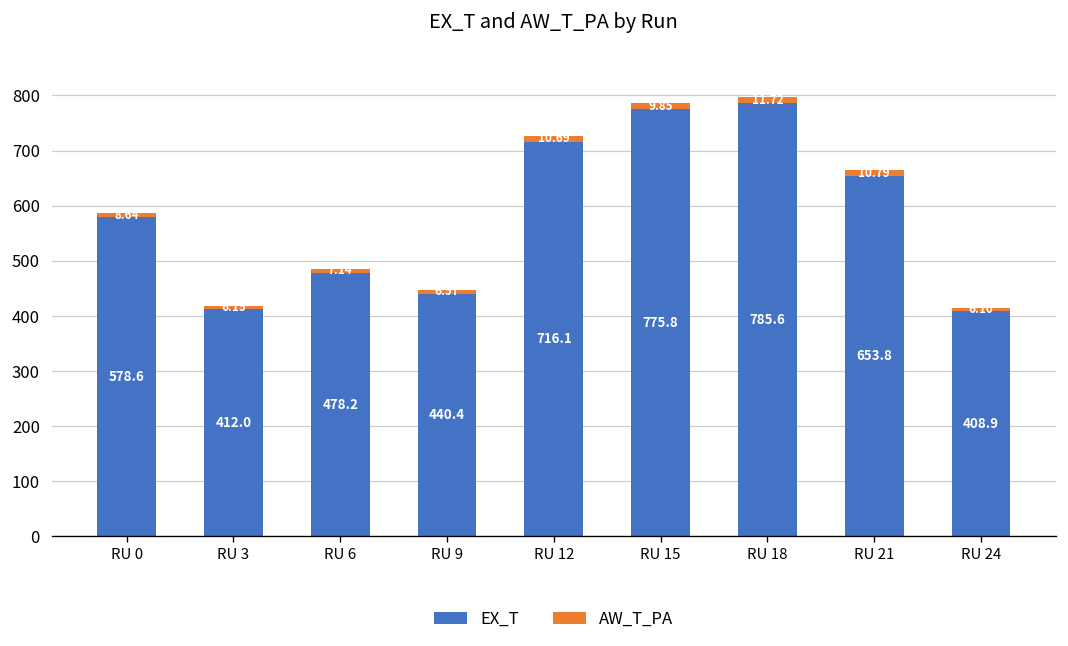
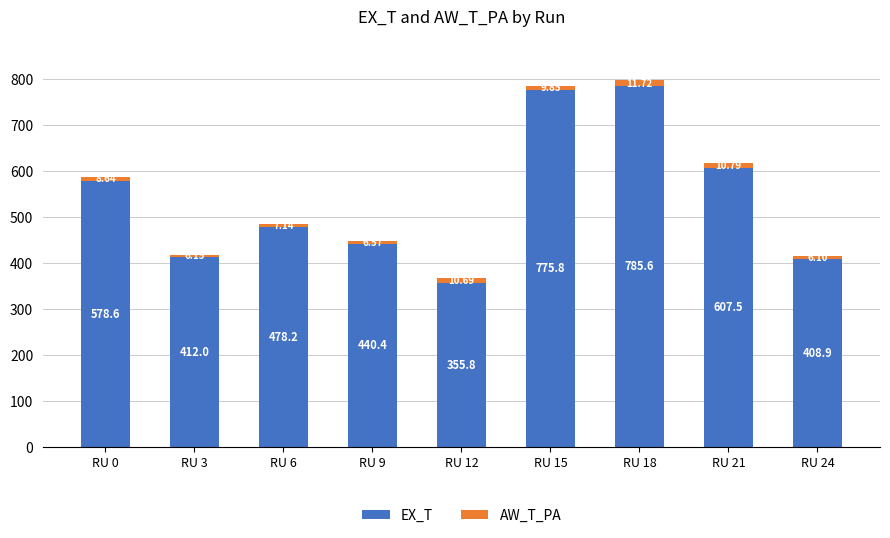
  {
    "EX_T": {
      "RU 0": 578.6,
      "RU 3": 412.0,
      "RU 6": 478.2,
      "RU 9": 440.4,
-     "RU 12": 716.1,
+     "RU 12": 355.8,
      "RU 15": 775.8,
      "RU 18": 785.6,
-     "RU 21": 653.8,
+     "RU 21": 607.5,
      "RU 24": 408.9
    },
    "AW_T_PA": {
      "RU 0": 8.64,
      "RU 3": 6.15,
      "RU 6": 7.14,
      "RU 9": 6.57,
      "RU 12": 10.69,
      "RU 15": 9.85,
      "RU 18": 11.72,
      "RU 21": 10.79,
      "RU 24": 6.10
    }
  }
